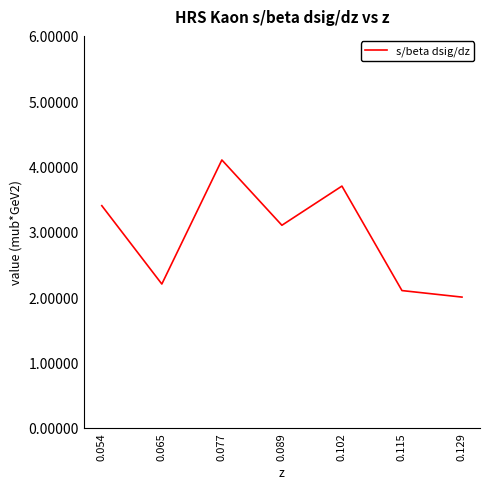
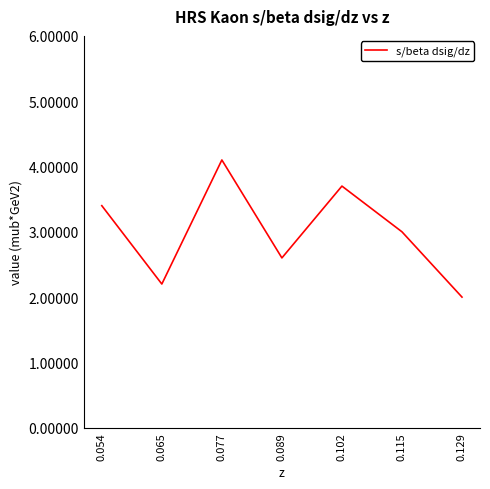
  {
    "0.054": 3.4,
    "0.065": 2.2,
    "0.077": 4.1,
-   "0.089": 3.1,
+   "0.089": 2.6,
    "0.102": 3.7,
-   "0.115": 2.1,
+   "0.115": 3.0,
    "0.129": 2.0
  }
